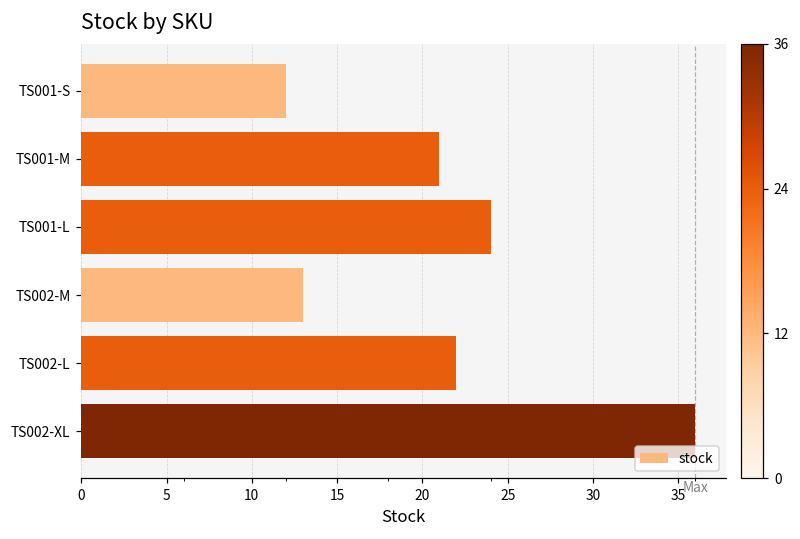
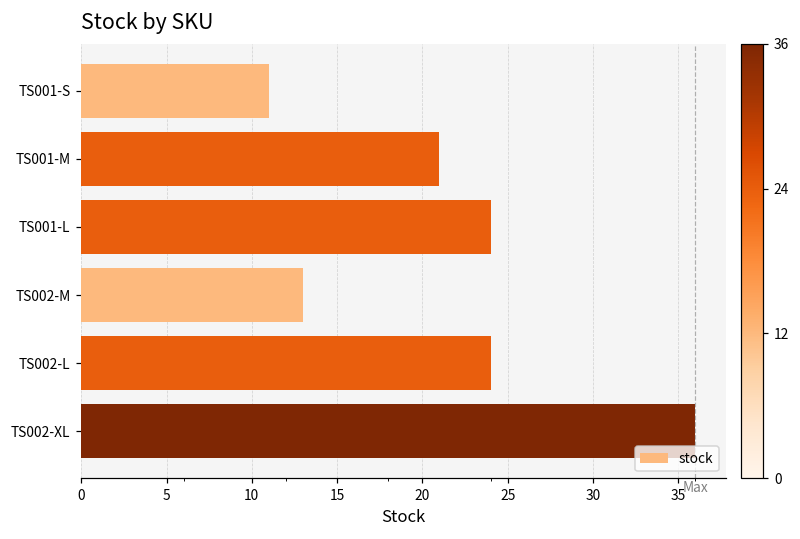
  {
-   "TS001-S": 12,
+   "TS001-S": 11,
    "TS001-M": 21,
    "TS001-L": 24,
    "TS002-M": 13,
-   "TS002-L": 22,
+   "TS002-L": 24,
    "TS002-XL": 36
  }
